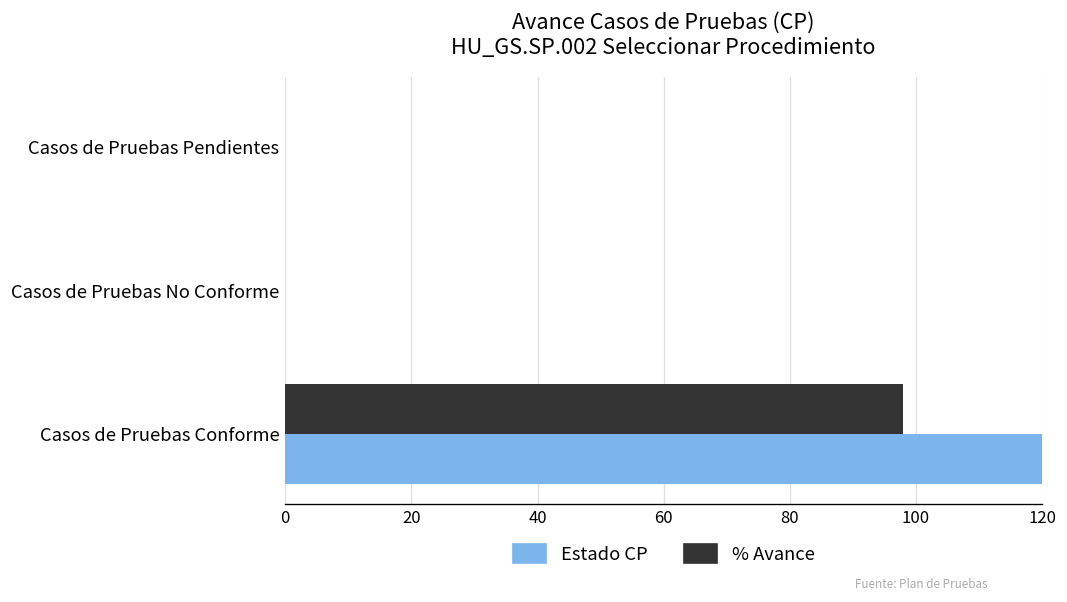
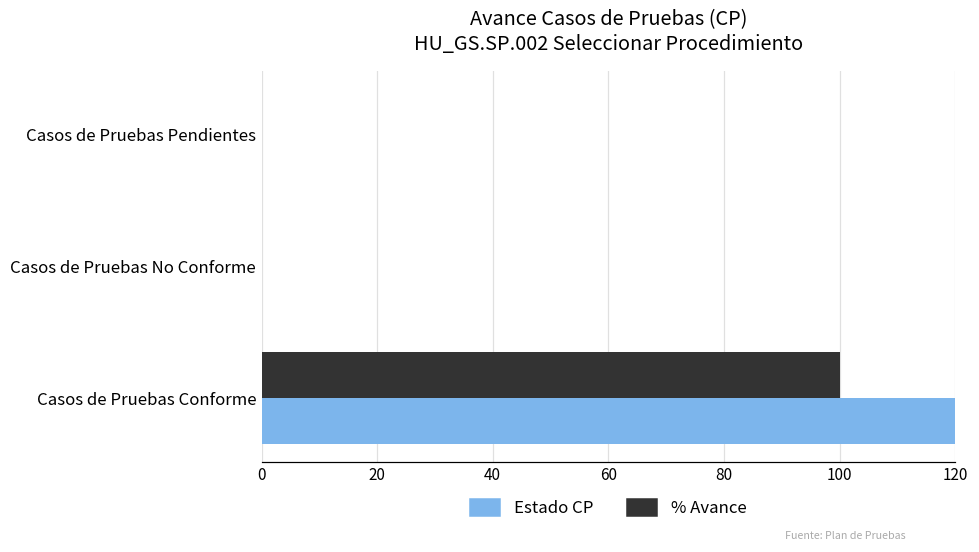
  {
    "Estado CP": {
      "Casos de Pruebas Pendientes": 0,
      "Casos de Pruebas No Conforme": 0
    },
    "% Avance": {
      "Casos de Pruebas Pendientes": 0,
      "Casos de Pruebas No Conforme": 0,
-     "Casos de Pruebas Conforme": 98
+     "Casos de Pruebas Conforme": 100
    }
  }
